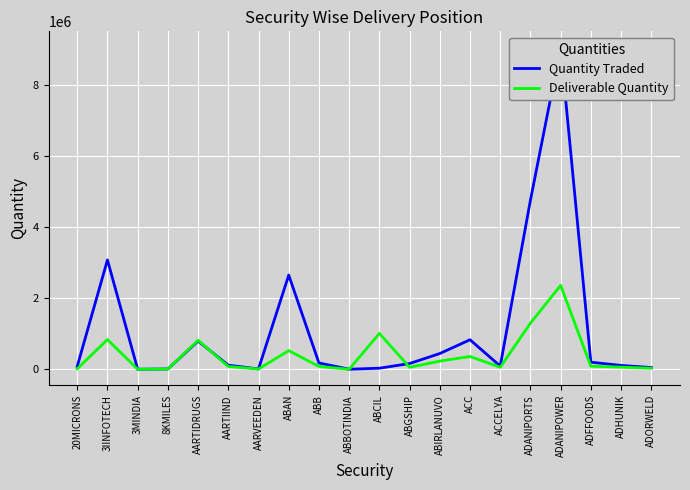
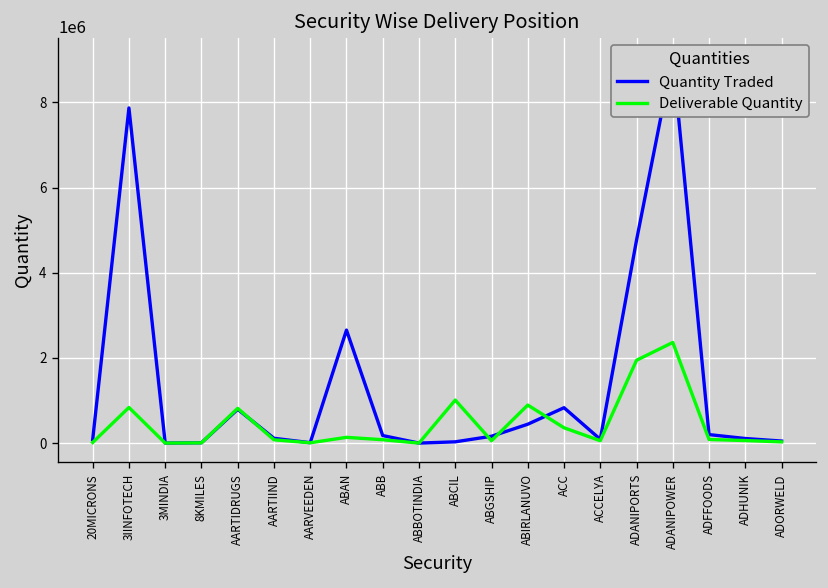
  {
    "Quantity Traded": {
-     "3IINFOTECH": 3100000,
+     "3IINFOTECH": 7900000,
      "ABAN": 2700000,
      "ABB": 200000,
      "ABCIL": 0,
      "ABGSHIP": 200000,
      "ABIRLANUVO": 400000,
      "ACC": 800000,
      "ADANIPORTS": 4800000,
      "ADFFOODS": 200000
    },
    "Deliverable Quantity": {
      "3IINFOTECH": 800000,
-     "ABAN": 500000,
+     "ABAN": 100000,
      "ABB": 100000,
      "ABCIL": 1000000,
      "ABGSHIP": 100000,
-     "ABIRLANUVO": 200000,
+     "ABIRLANUVO": 900000,
      "ACC": 400000,
-     "ADANIPORTS": 1300000,
+     "ADANIPORTS": 1900000,
      "ADANIPOWER": 2400000,
      "ADFFOODS": 100000
    }
  }
